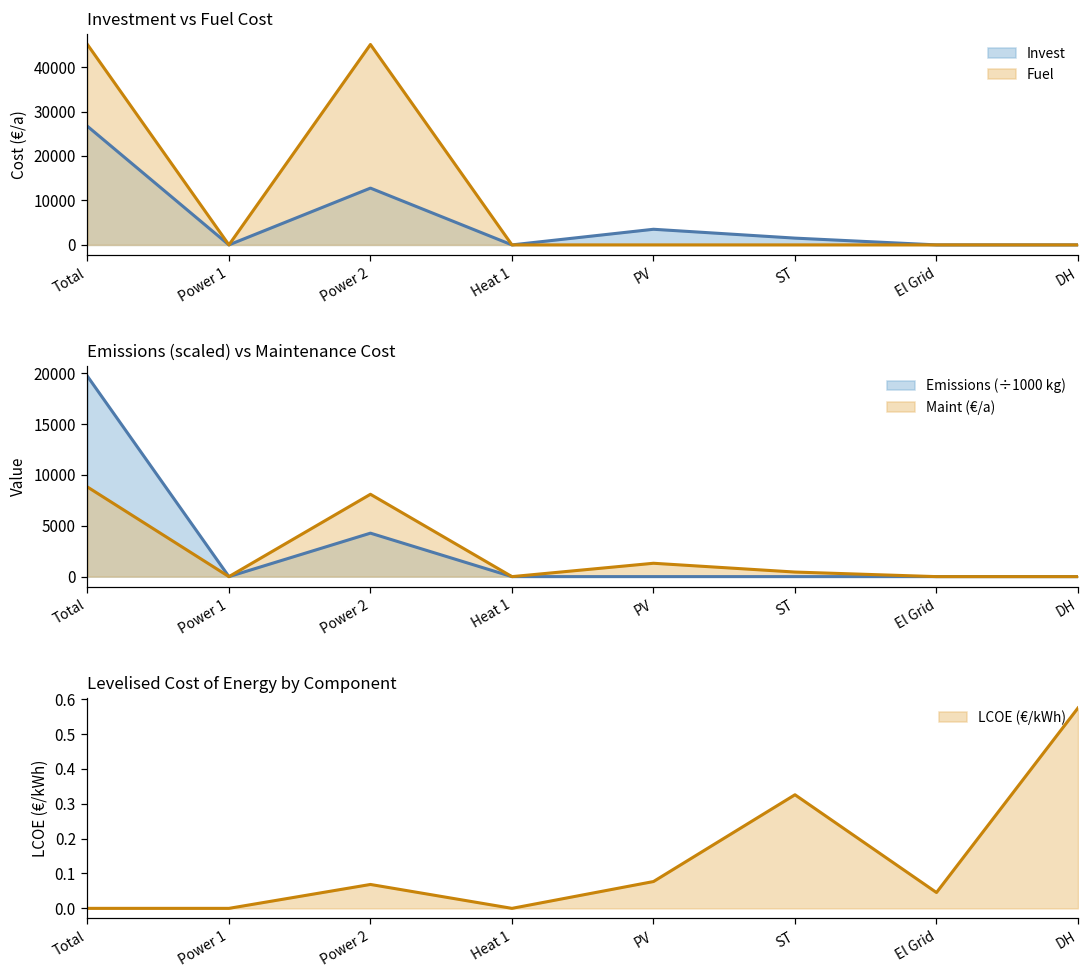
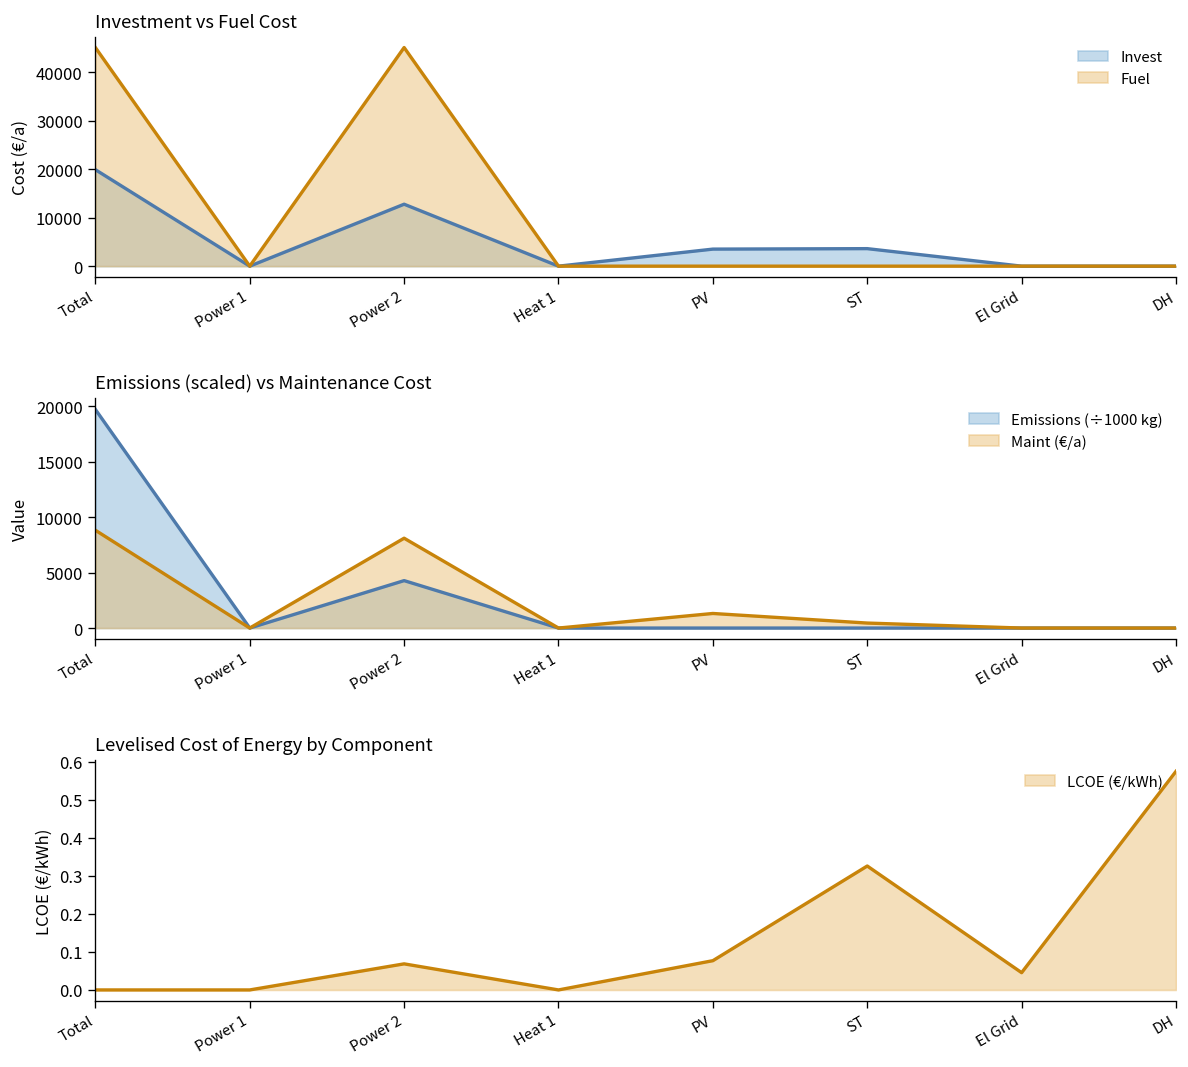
  {
    "Investment vs Fuel Cost": {
      "Invest": {
-       "Total": 27000,
+       "Total": 20000,
        "Power 2": 13000,
        "PV": 4000,
-       "ST": 2000
+       "ST": 4000
      },
      "Fuel": {
        "Total": 45000,
        "Power 2": 45000,
        "PV": 0,
        "ST": 0
      }
    },
    "Emissions (scaled) vs Maintenance Cost": {
      "Emissions (÷1000 kg)": {
        "Total": 20000,
        "Power 2": 4000,
        "PV": 0,
        "ST": 0
      },
      "Maint (€/a)": {
        "Total": 9000,
        "Power 2": 8000,
        "PV": 1000,
        "ST": 0
      }
    },
    "Levelised Cost of Energy by Component": {
      "Total": 0.00,
      "Power 1": 0.00,
      "Power 2": 0.07,
      "Heat 1": 0.00,
      "PV": 0.08,
      "ST": 0.33,
      "El Grid": 0.05,
      "DH": 0.57
    }
  }
